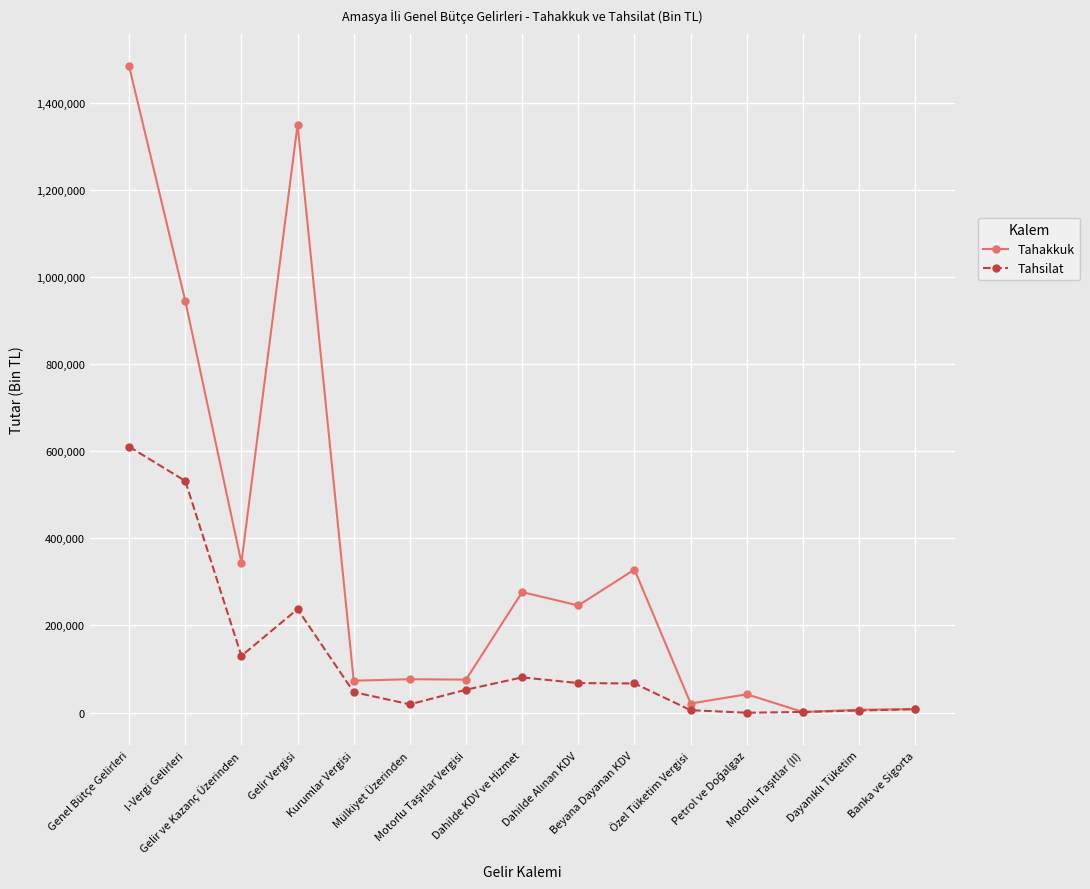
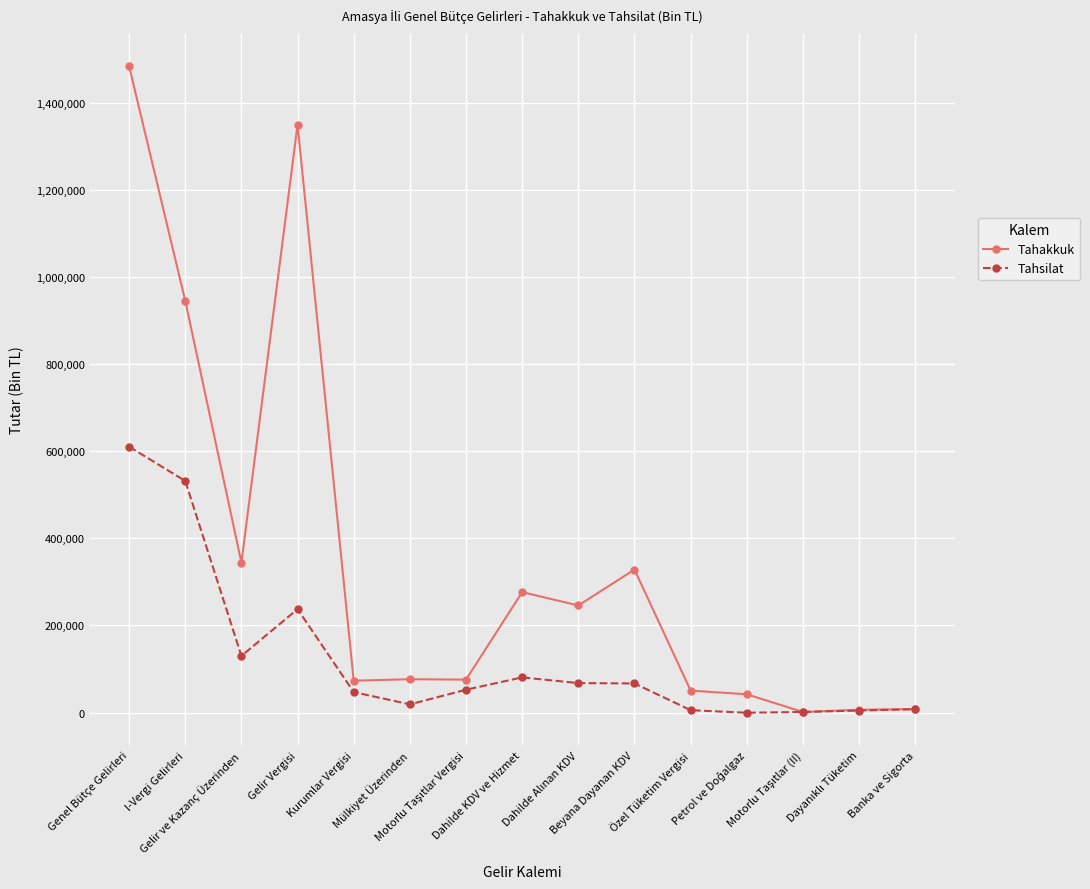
  {
    "Tahakkuk": {
      "Genel Bütçe Gelirleri": "1,480,000",
      "I-Vergi Gelirleri": "950,000",
      "Gelir ve Kazanç Üzerinden": "340,000",
      "Gelir Vergisi": "1,350,000",
      "Kurumlar Vergisi": "70,000",
      "Mülkiyet Üzerinden": "80,000",
      "Motorlu Taşıtlar Vergisi": "80,000",
      "Dahilde KDV ve Hizmet": "280,000",
      "Dahilde Alınan KDV": "250,000",
      "Beyana Dayanan KDV": "330,000",
-     "Özel Tüketim Vergisi": "20,000",
+     "Özel Tüketim Vergisi": "50,000",
      "Petrol ve Doğalgaz": "40,000"
    },
    "Tahsilat": {
      "Genel Bütçe Gelirleri": "610,000",
      "I-Vergi Gelirleri": "530,000",
      "Gelir ve Kazanç Üzerinden": "130,000",
      "Gelir Vergisi": "240,000",
      "Kurumlar Vergisi": "50,000",
      "Mülkiyet Üzerinden": "20,000",
      "Motorlu Taşıtlar Vergisi": "50,000",
      "Dahilde KDV ve Hizmet": "80,000",
      "Dahilde Alınan KDV": "70,000",
      "Beyana Dayanan KDV": "70,000",
      "Özel Tüketim Vergisi": "10,000",
      "Petrol ve Doğalgaz": "0"
    }
  }
